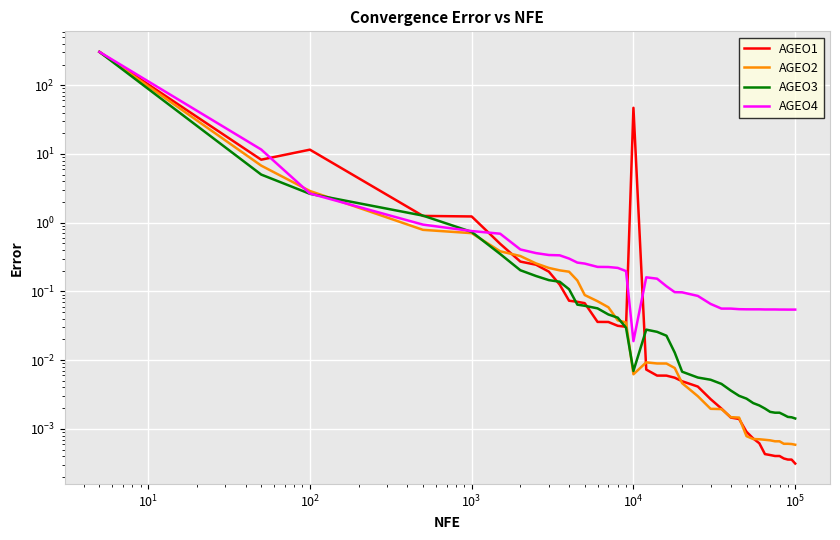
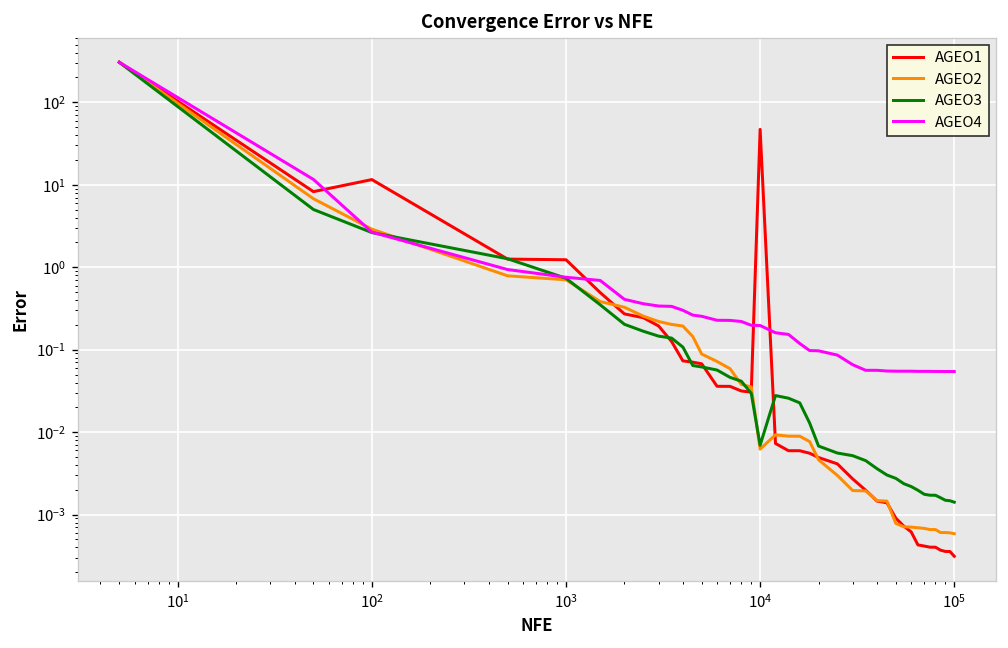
  {
    "AGEO1": {
      "10^2": 12,
      "10^3": 1.2,
      "10^4": 50,
      "10^5": 0.0003
    },
    "AGEO2": {
      "10^4": 0.006,
      "10^5": 0.0006
    },
    "AGEO3": {
      "10^4": 0.007,
      "10^5": 0.0014
    },
    "AGEO4": {
-     "10^4": 0.019,
+     "10^4": 0.20,
      "10^5": 0.05
    }
  }
